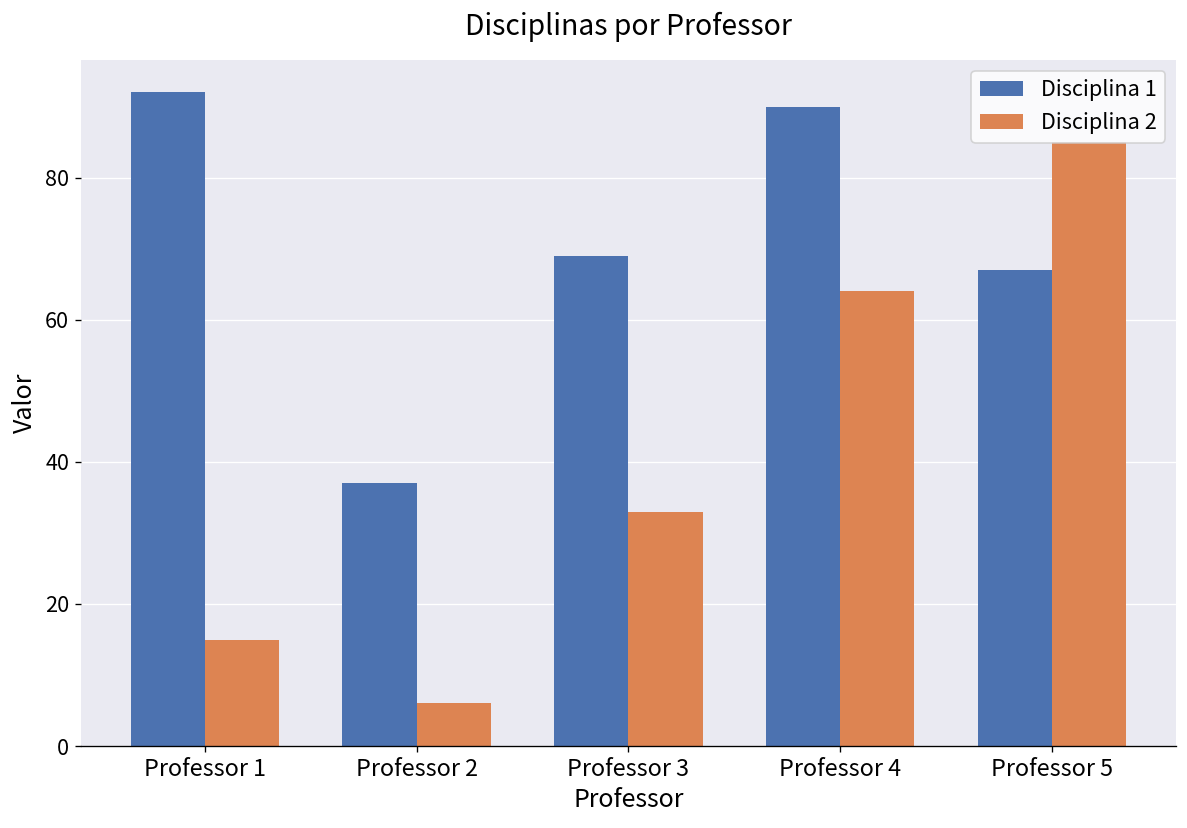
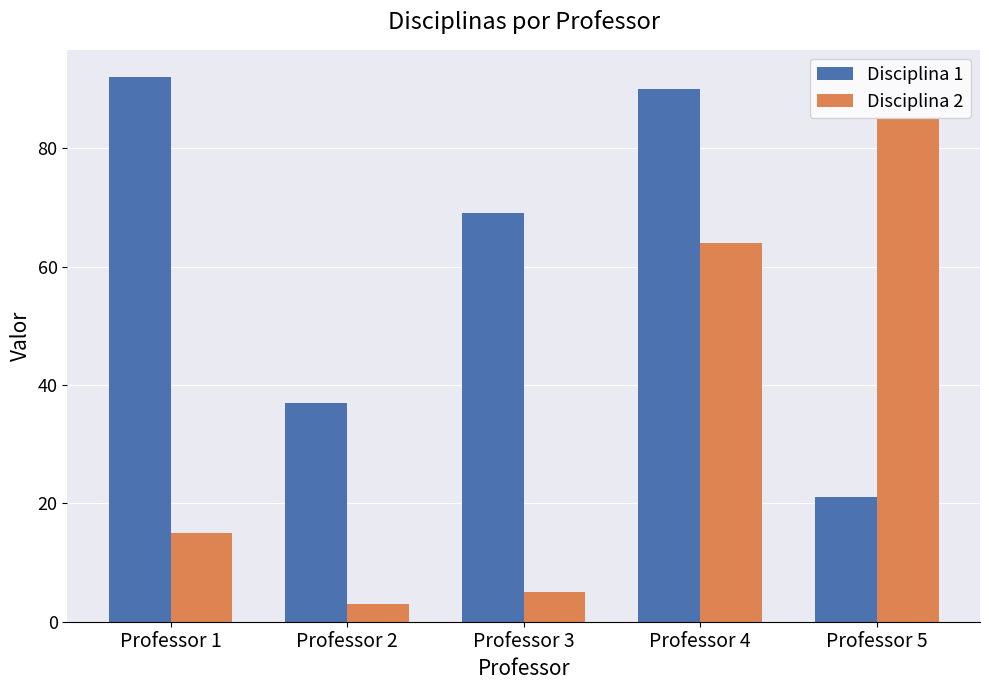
  {
    "Disciplina 1": {
      "Professor 1": 92,
      "Professor 2": 37,
      "Professor 3": 69,
      "Professor 4": 90,
-     "Professor 5": 67
+     "Professor 5": 21
    },
    "Disciplina 2": {
      "Professor 1": 15,
-     "Professor 2": 6,
-     "Professor 3": 33,
+     "Professor 2": 3,
+     "Professor 3": 5,
      "Professor 4": 64,
      "Professor 5": 85
    }
  }
